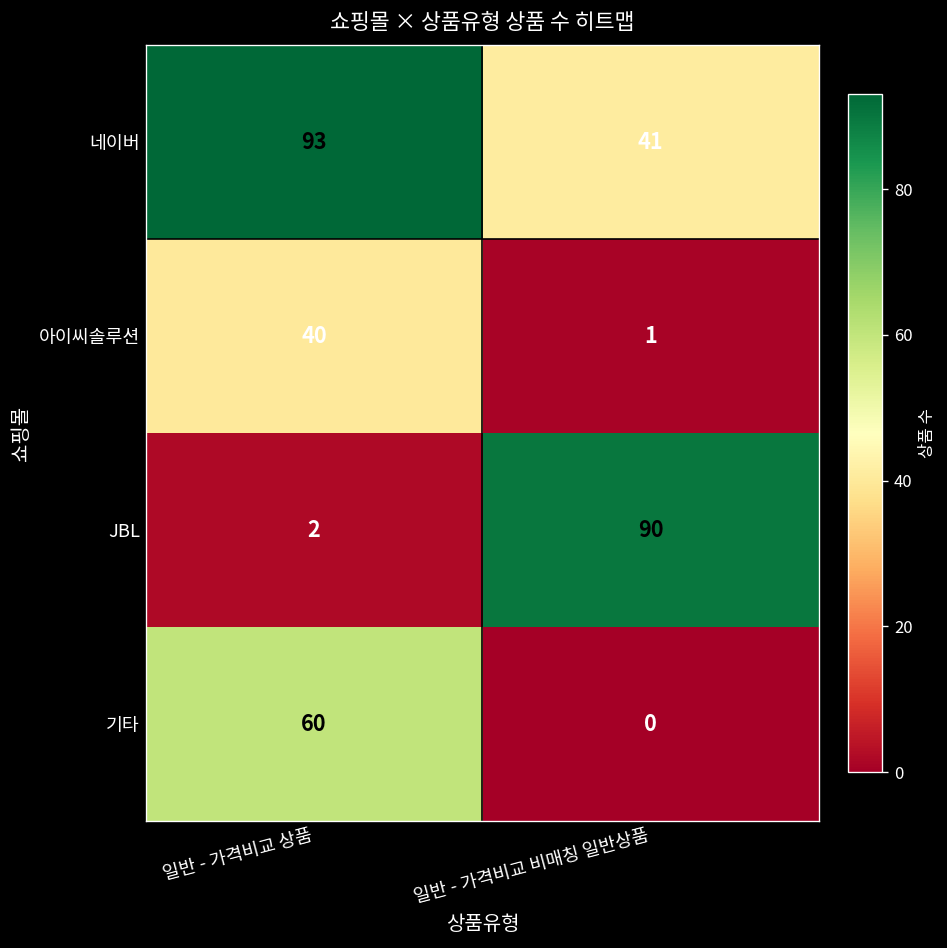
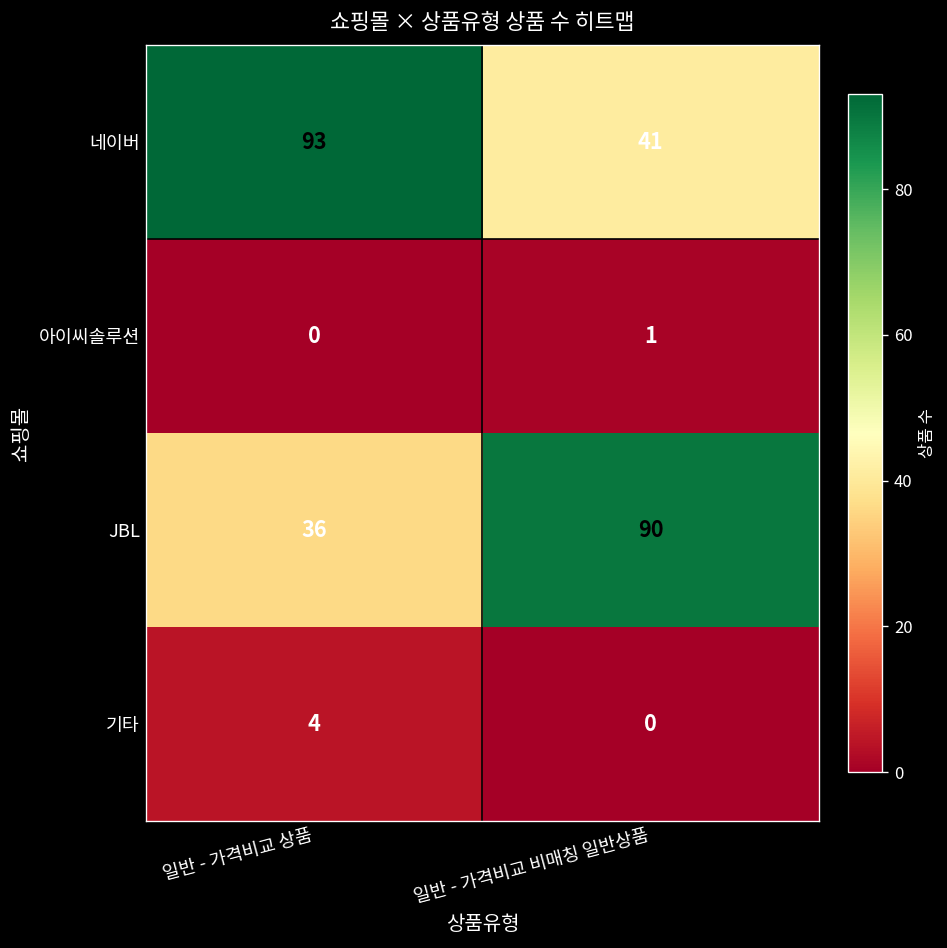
  {
    "네이버": {
      "일반 - 가격비교 상품": 93,
      "일반 - 가격비교 비매칭 일반상품": 41
    },
    "아이씨솔루션": {
-     "일반 - 가격비교 상품": 40,
+     "일반 - 가격비교 상품": 0,
      "일반 - 가격비교 비매칭 일반상품": 1
    },
    "JBL": {
-     "일반 - 가격비교 상품": 2,
+     "일반 - 가격비교 상품": 36,
      "일반 - 가격비교 비매칭 일반상품": 90
    },
    "기타": {
-     "일반 - 가격비교 상품": 60,
+     "일반 - 가격비교 상품": 4,
      "일반 - 가격비교 비매칭 일반상품": 0
    }
  }
